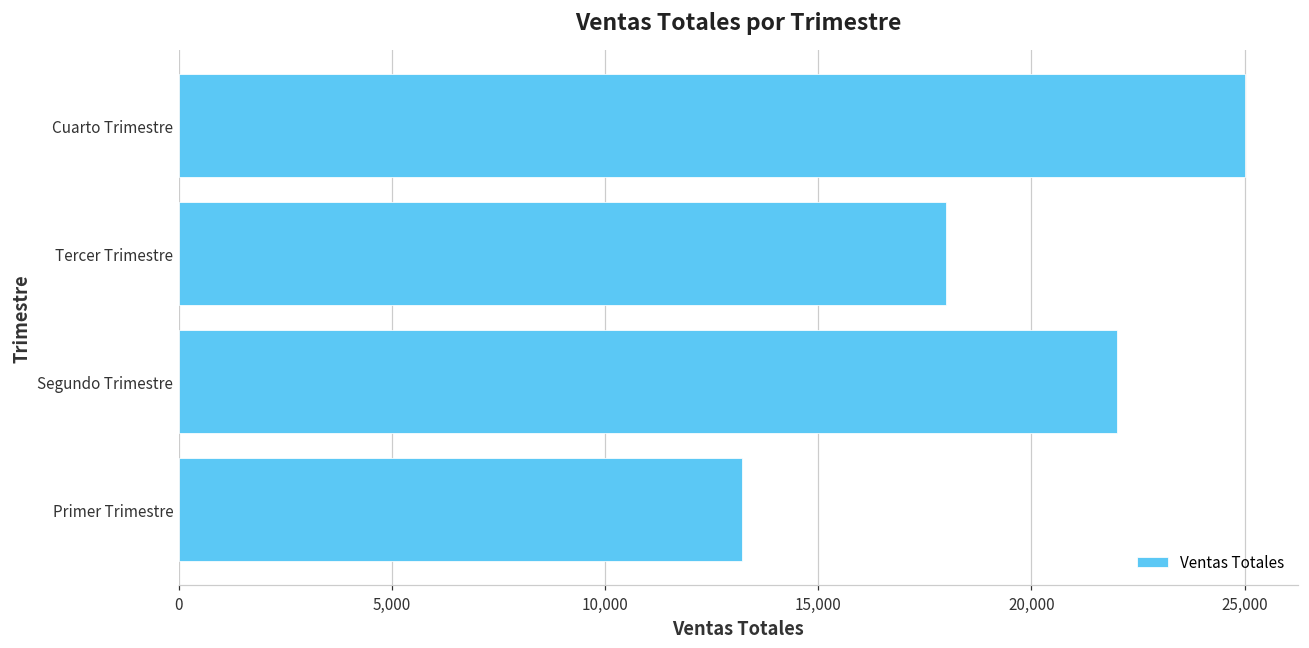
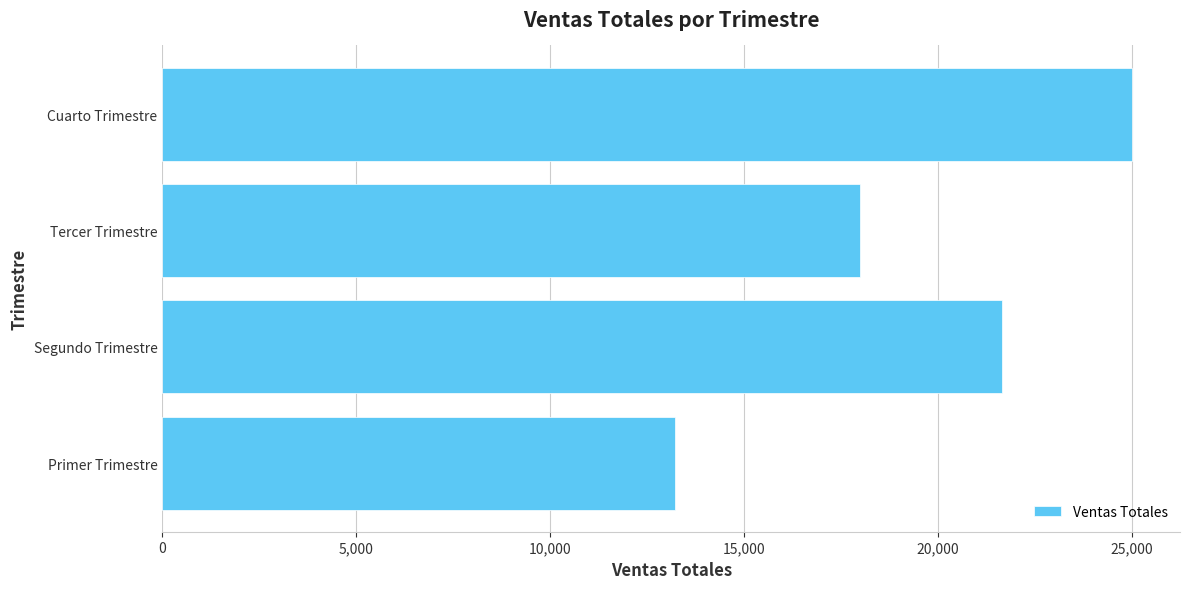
  {
    "Cuarto Trimestre": "25,000",
    "Tercer Trimestre": "18,000",
-   "Segundo Trimestre": "22,000",
+   "Segundo Trimestre": "21,700",
    "Primer Trimestre": "13,200"
  }
